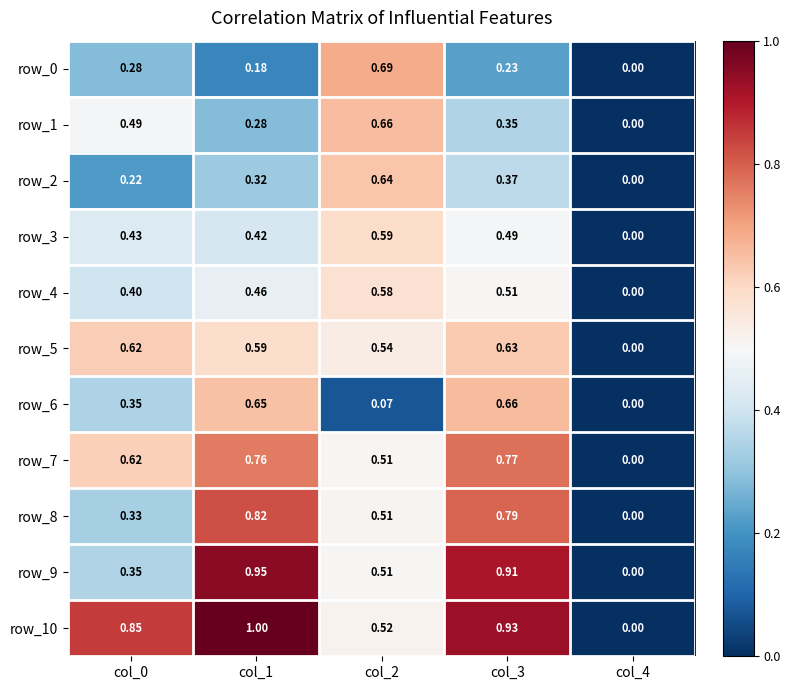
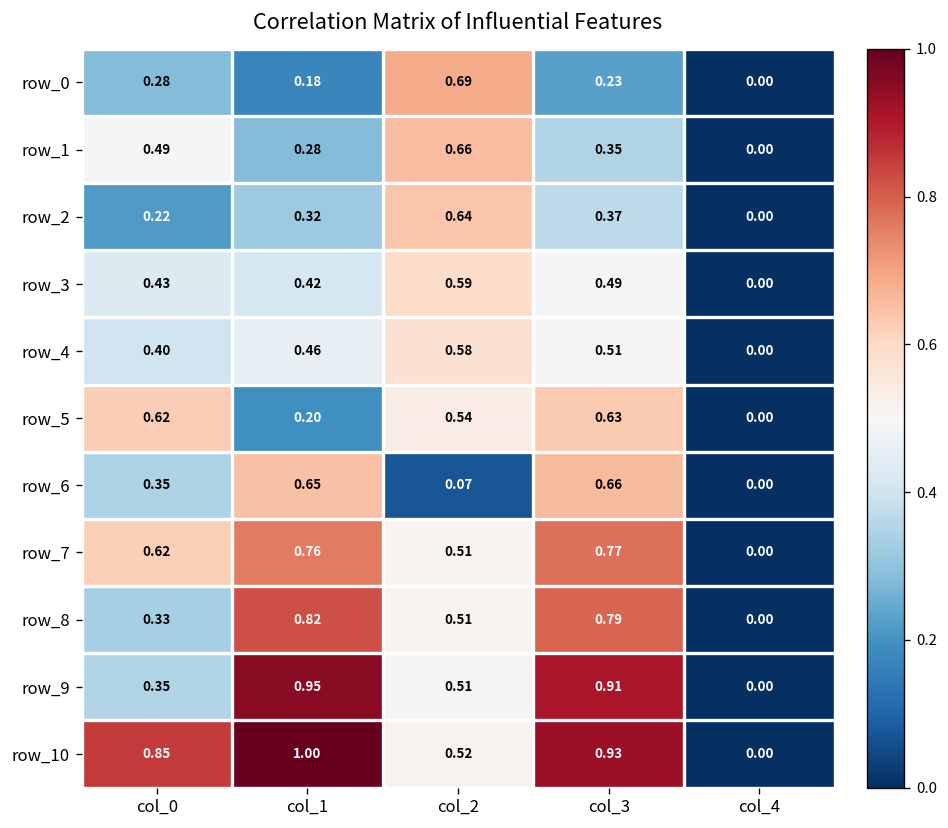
  {
    "row_0": {
      "col_0": 0.28,
      "col_1": 0.18,
      "col_2": 0.69,
      "col_3": 0.23,
      "col_4": 0.00
    },
    "row_1": {
      "col_0": 0.49,
      "col_1": 0.28,
      "col_2": 0.66,
      "col_3": 0.35,
      "col_4": 0.00
    },
    "row_2": {
      "col_0": 0.22,
      "col_1": 0.32,
      "col_2": 0.64,
      "col_3": 0.37,
      "col_4": 0.00
    },
    "row_3": {
      "col_0": 0.43,
      "col_1": 0.42,
      "col_2": 0.59,
      "col_3": 0.49,
      "col_4": 0.00
    },
    "row_4": {
      "col_0": 0.40,
      "col_1": 0.46,
      "col_2": 0.58,
      "col_3": 0.51,
      "col_4": 0.00
    },
    "row_5": {
      "col_0": 0.62,
-     "col_1": 0.59,
+     "col_1": 0.20,
      "col_2": 0.54,
      "col_3": 0.63,
      "col_4": 0.00
    },
    "row_6": {
      "col_0": 0.35,
      "col_1": 0.65,
      "col_2": 0.07,
      "col_3": 0.66,
      "col_4": 0.00
    },
    "row_7": {
      "col_0": 0.62,
      "col_1": 0.76,
      "col_2": 0.51,
      "col_3": 0.77,
      "col_4": 0.00
    },
    "row_8": {
      "col_0": 0.33,
      "col_1": 0.82,
      "col_2": 0.51,
      "col_3": 0.79,
      "col_4": 0.00
    },
    "row_9": {
      "col_0": 0.35,
      "col_1": 0.95,
      "col_2": 0.51,
      "col_3": 0.91,
      "col_4": 0.00
    },
    "row_10": {
      "col_0": 0.85,
      "col_1": 1.00,
      "col_2": 0.52,
      "col_3": 0.93,
      "col_4": 0.00
    }
  }
